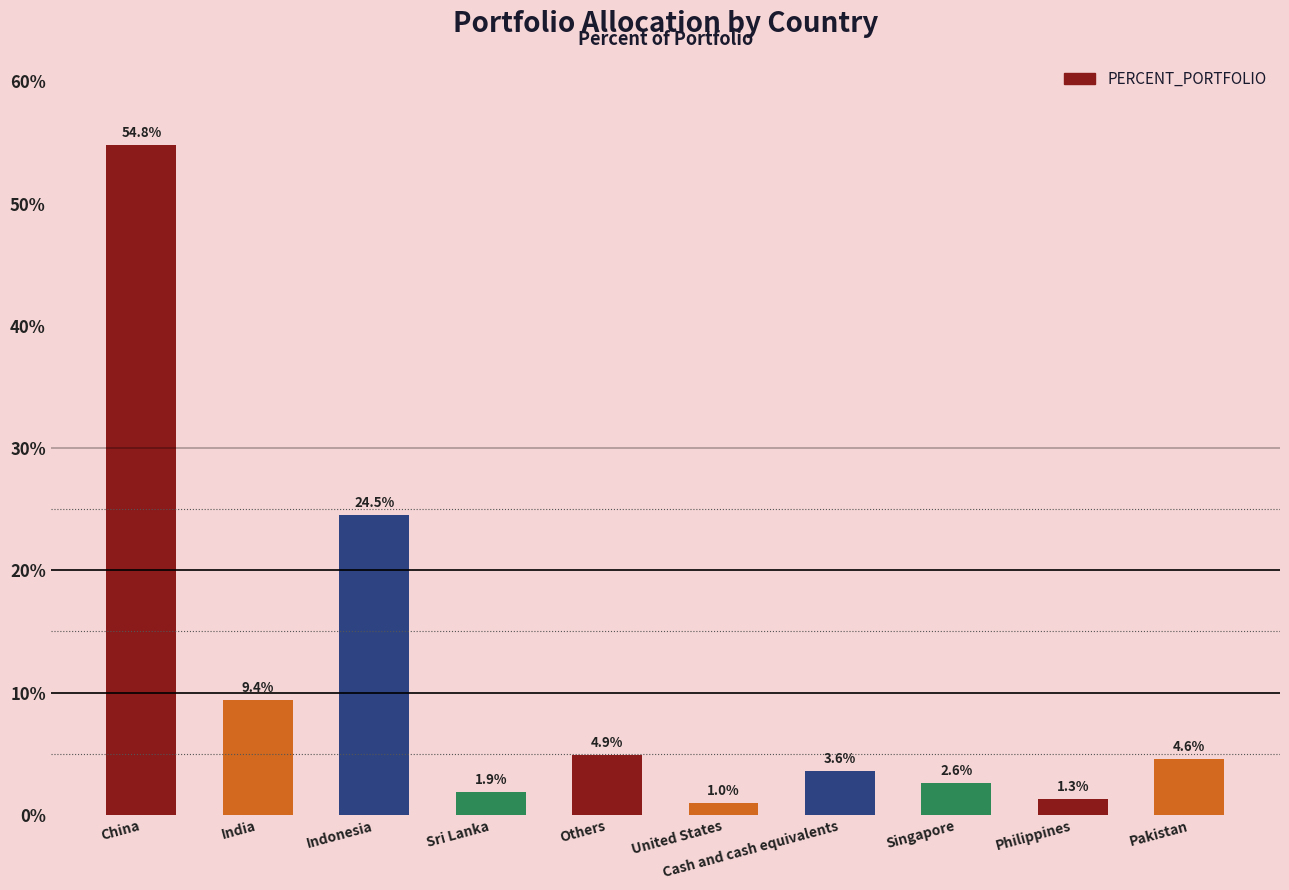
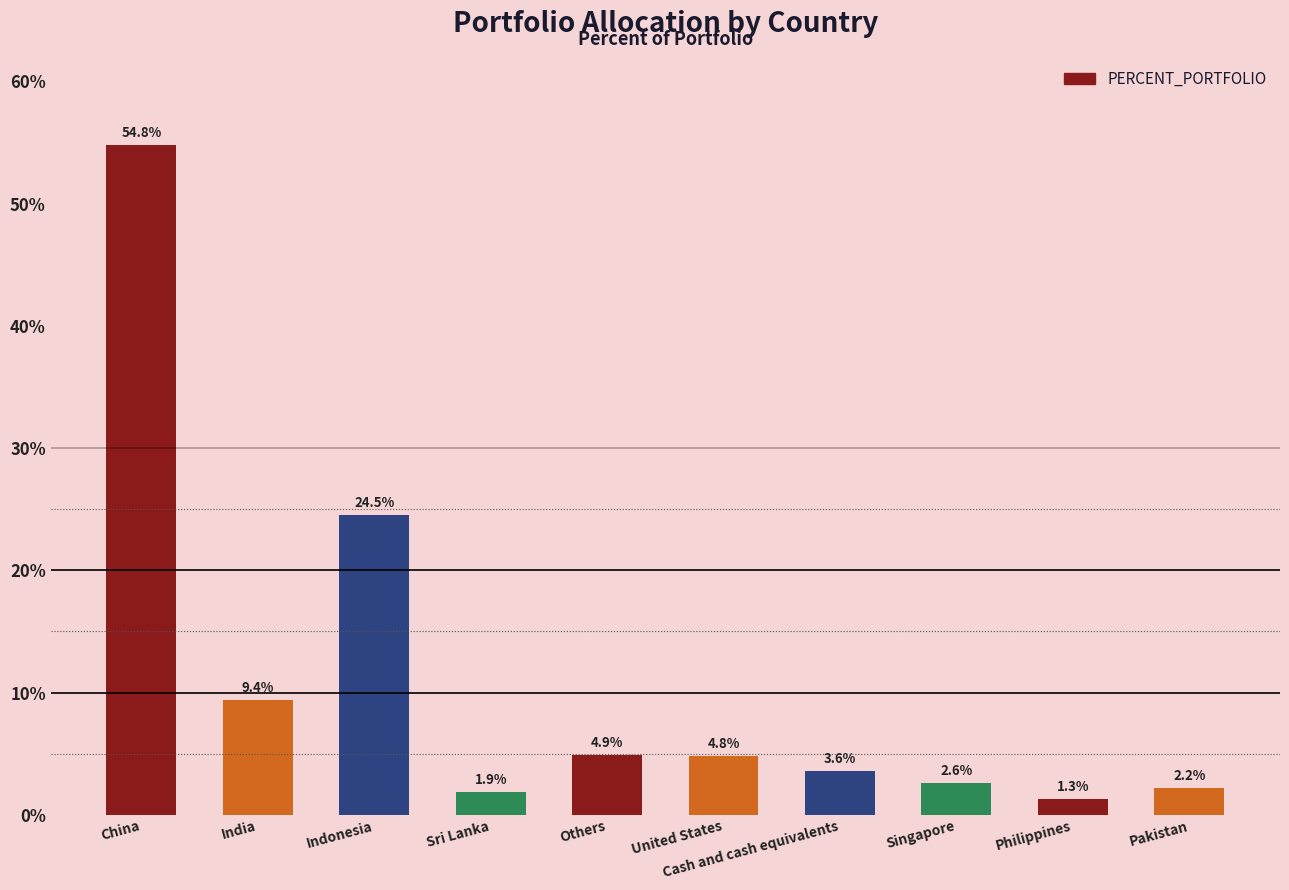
  {
    "China": "54.8%",
    "India": "9.4%",
    "Indonesia": "24.5%",
    "Sri Lanka": "1.9%",
    "Others": "4.9%",
-   "United States": "1.0%",
+   "United States": "4.8%",
    "Cash and cash equivalents": "3.6%",
    "Singapore": "2.6%",
    "Philippines": "1.3%",
-   "Pakistan": "4.6%"
+   "Pakistan": "2.2%"
  }
